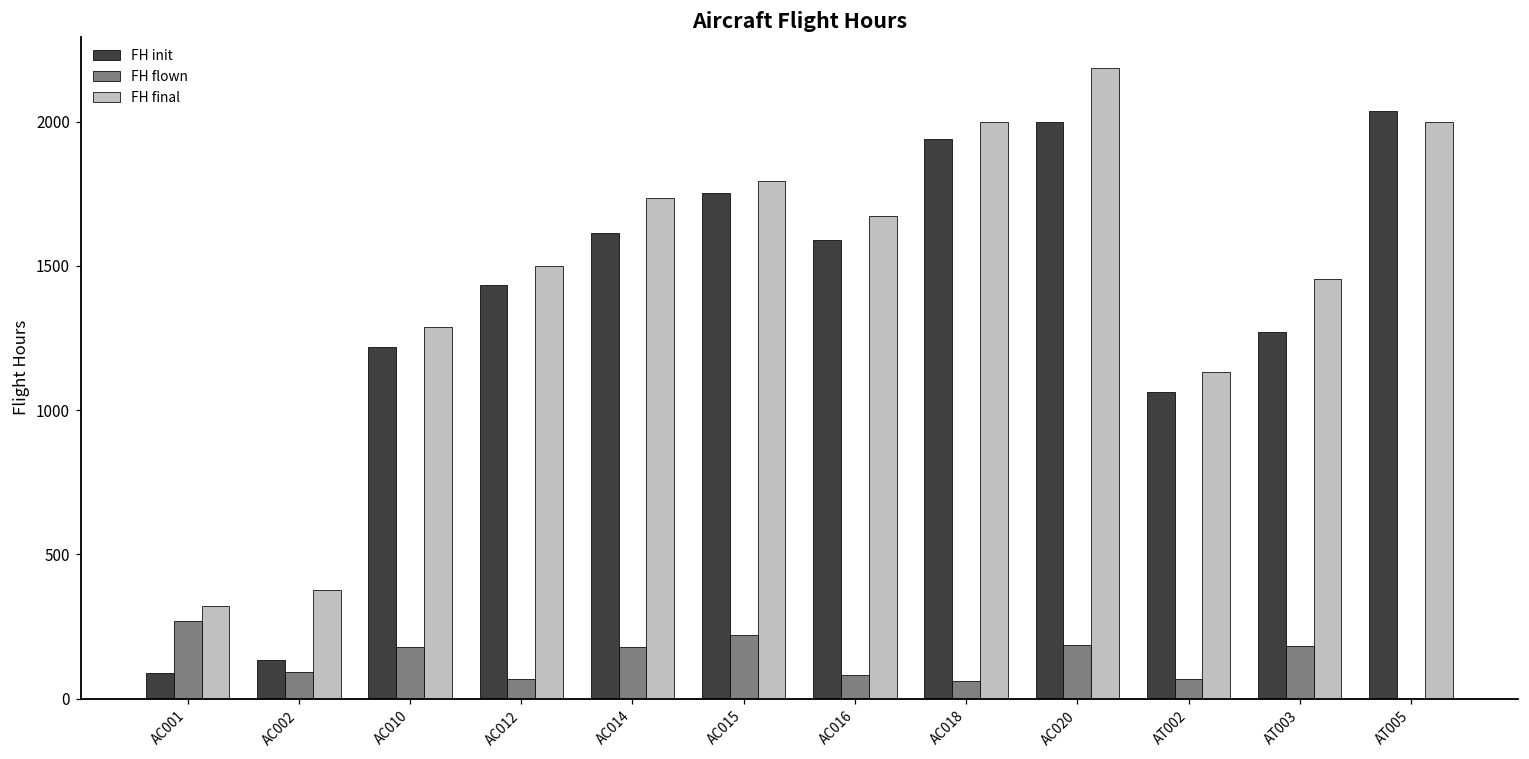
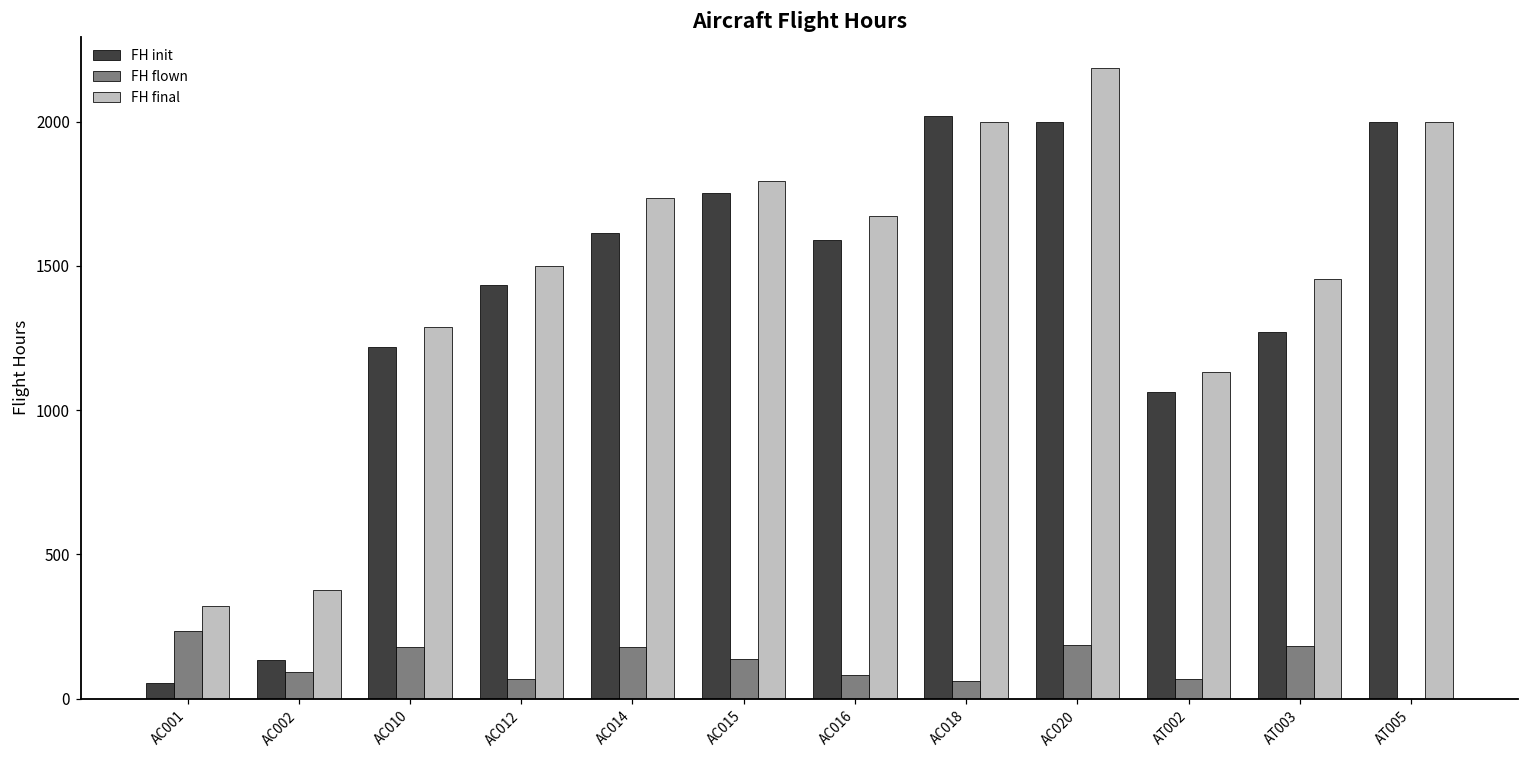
  {
    "FH init": {
-     "AC001": 90,
+     "AC001": 50,
      "AC002": 140,
      "AC010": 1220,
      "AC012": 1430,
      "AC014": 1610,
      "AC015": 1750,
      "AC016": 1590,
-     "AC018": 1940,
+     "AC018": 2020,
      "AC020": 2000,
      "AT002": 1060,
      "AT003": 1270,
-     "AT005": 2040
+     "AT005": 2000
    },
    "FH flown": {
-     "AC001": 270,
+     "AC001": 230,
      "AC002": 90,
      "AC010": 180,
      "AC012": 70,
      "AC014": 180,
-     "AC015": 220,
+     "AC015": 140,
      "AC016": 80,
      "AC018": 60,
      "AC020": 190,
      "AT002": 70,
      "AT003": 180,
      "AT005": 0
    },
    "FH final": {
      "AC001": 320,
      "AC002": 380,
      "AC010": 1290,
      "AC012": 1500,
      "AC014": 1740,
      "AC015": 1800,
      "AC016": 1670,
      "AC018": 2000,
      "AC020": 2190,
      "AT002": 1130,
      "AT003": 1450,
      "AT005": 2000
    }
  }
